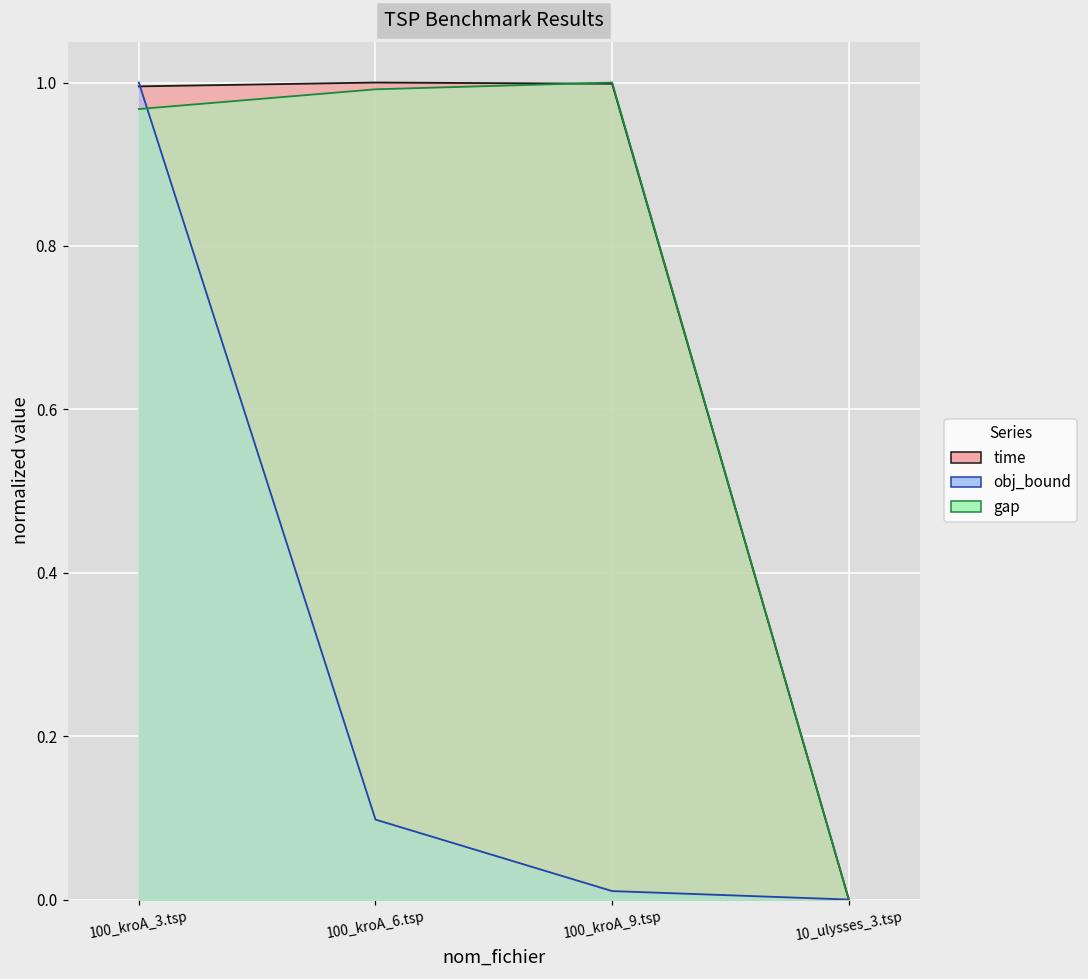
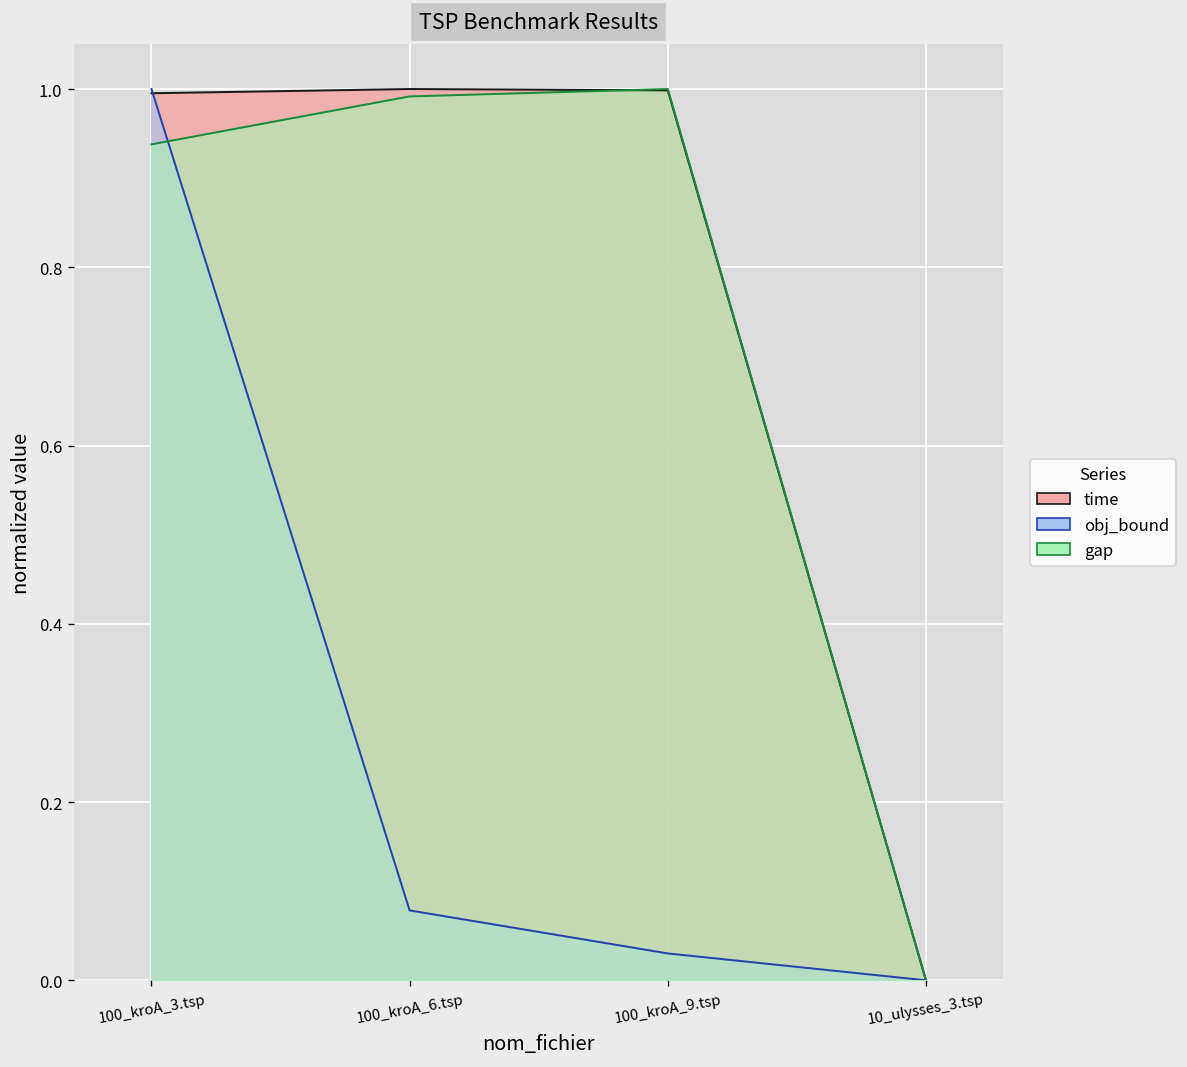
  {
    "time": {
      "100_kroA_3.tsp": 1.00,
      "100_kroA_6.tsp": 1.00
    },
    "obj_bound": {
      "100_kroA_3.tsp": 1.00,
-     "100_kroA_6.tsp": 0.10,
-     "100_kroA_9.tsp": 0.01
+     "100_kroA_6.tsp": 0.08,
+     "100_kroA_9.tsp": 0.03
    },
    "gap": {
-     "100_kroA_3.tsp": 0.97,
+     "100_kroA_3.tsp": 0.94,
      "100_kroA_6.tsp": 0.99
    }
  }
